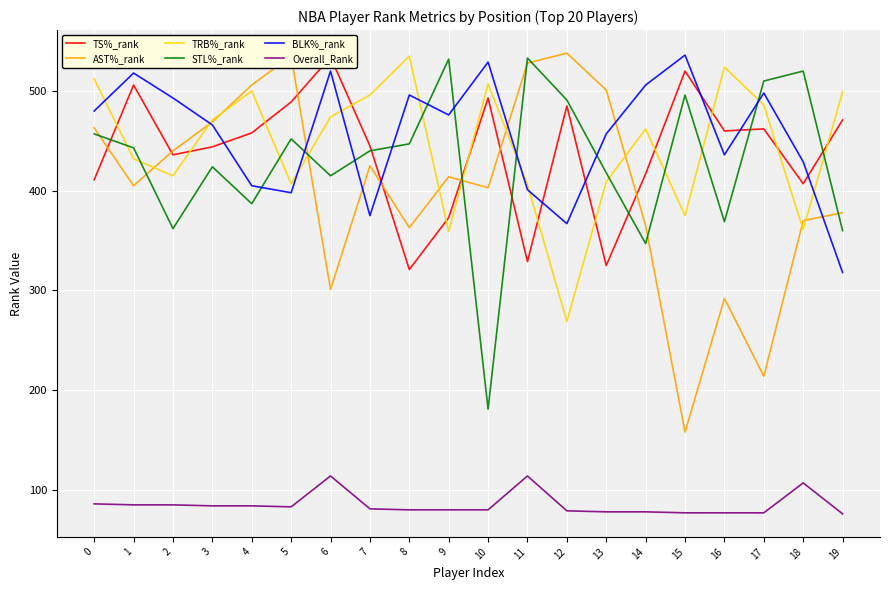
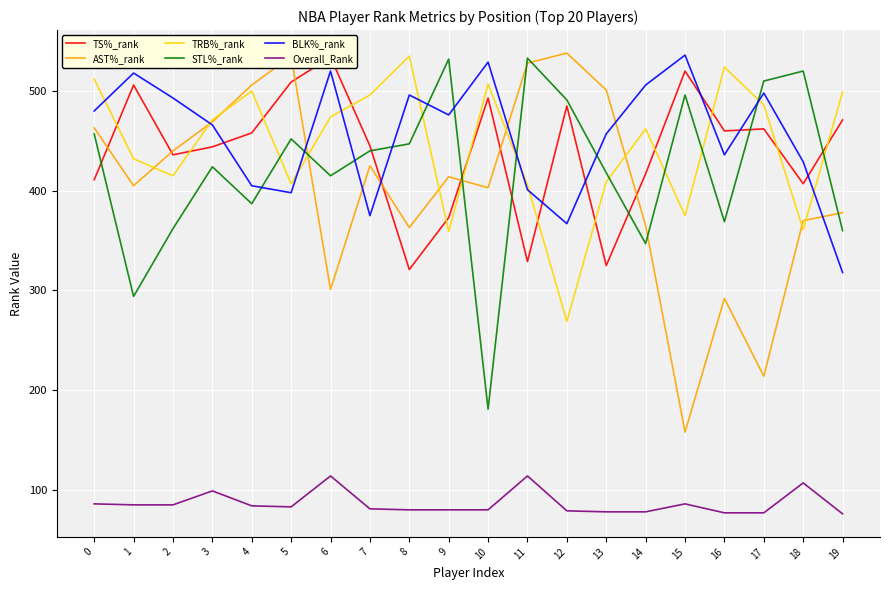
  {
    "TS%_rank": {
      "0": 410,
      "1": 510,
      "2": 440,
      "3": 440,
      "4": 460,
-     "5": 490,
+     "5": 510,
      "7": 450,
      "8": 320,
      "9": 370,
      "10": 490,
      "11": 330,
      "12": 490,
      "13": 330,
      "14": 420,
      "15": 520,
      "16": 460,
      "17": 460,
      "18": 410,
      "19": 470
    },
    "STL%_rank": {
      "0": 460,
-     "1": 440,
+     "1": 290,
      "2": 360,
      "3": 420,
      "4": 390,
      "5": 450,
      "6": 420,
      "7": 440,
      "8": 450,
      "9": 530,
      "10": 180,
      "11": 530,
      "12": 490,
      "13": 420,
      "14": 350,
      "15": 500,
      "16": 370,
      "17": 510,
      "18": 520,
      "19": 360
    },
    "BLK%_rank": {
      "0": 480,
      "1": 520,
      "2": 490,
      "3": 470,
      "4": 410,
      "5": 400,
      "6": 520,
      "7": 380,
      "8": 500,
      "9": 480,
      "10": 530,
      "11": 400,
      "12": 370,
      "13": 460,
      "14": 510,
      "15": 540,
      "16": 440,
      "17": 500,
      "18": 430,
      "19": 320
    },
    "Overall_Rank": {
      "0": 90,
      "1": 90,
      "2": 90,
-     "3": 80,
+     "3": 100,
      "4": 80,
      "5": 80,
      "6": 110,
      "7": 80,
      "8": 80,
      "9": 80,
      "10": 80,
      "11": 110,
      "12": 80,
      "13": 80,
      "14": 80,
-     "15": 80,
+     "15": 90,
      "16": 80,
      "17": 80,
      "18": 110,
      "19": 80
    }
  }
